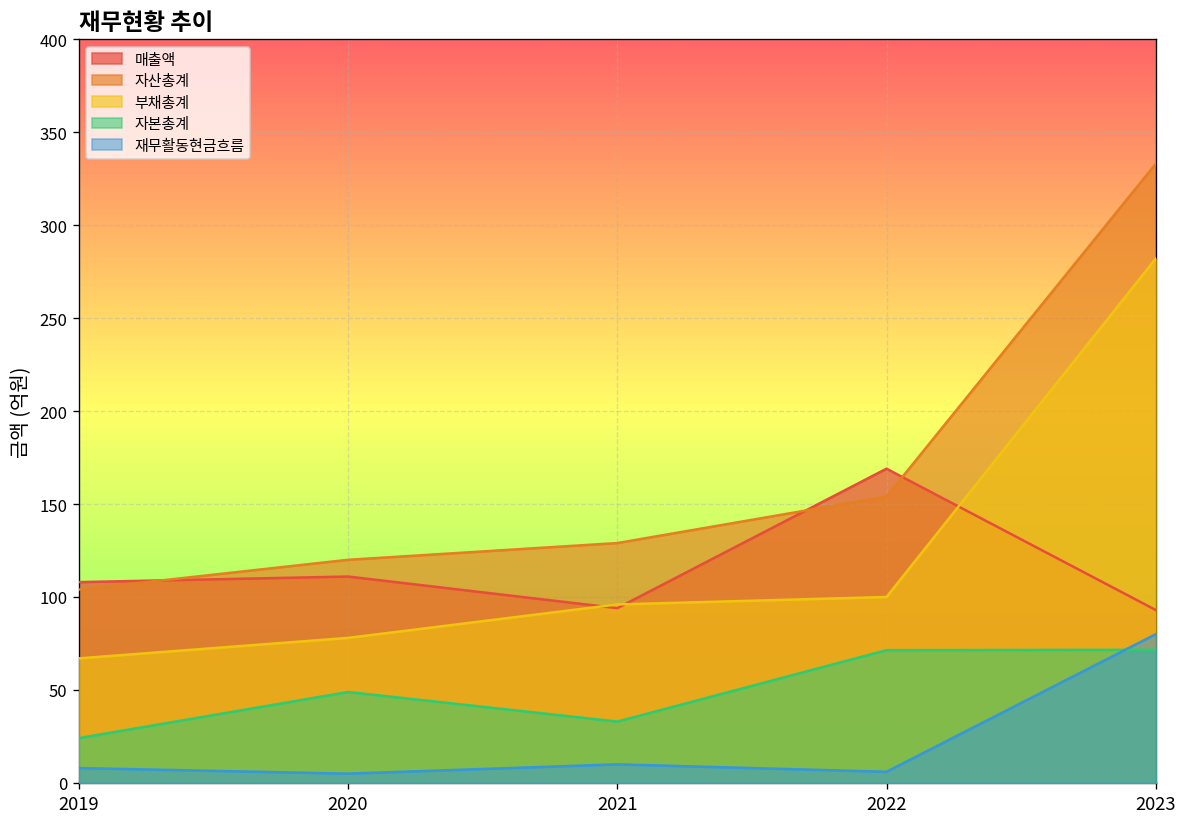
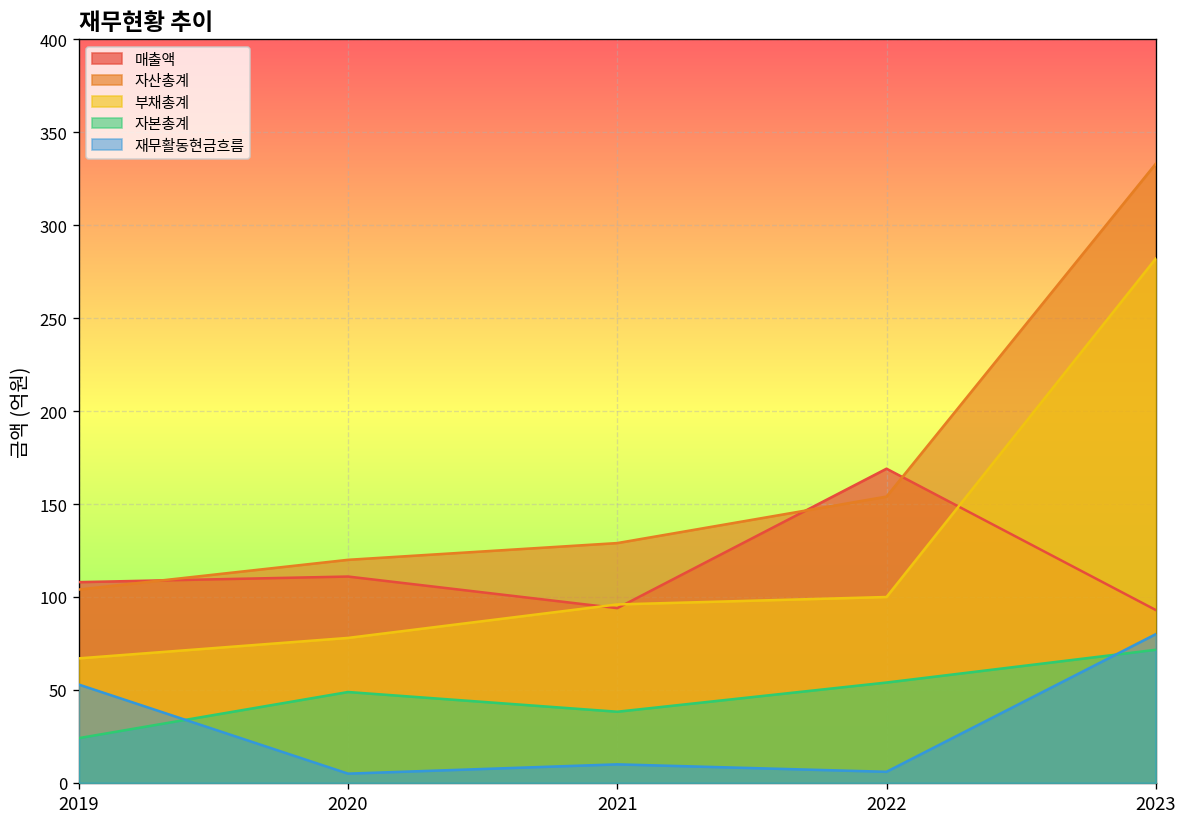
  {
    "자본총계": {
      "2019": 24,
      "2020": 49,
-     "2021": 33,
-     "2022": 71,
+     "2021": 38,
+     "2022": 54,
      "2023": 72
    },
    "재무활동현금흐름": {
-     "2019": 8,
+     "2019": 53,
      "2020": 5,
      "2021": 10,
      "2022": 6,
      "2023": 80
    }
  }
